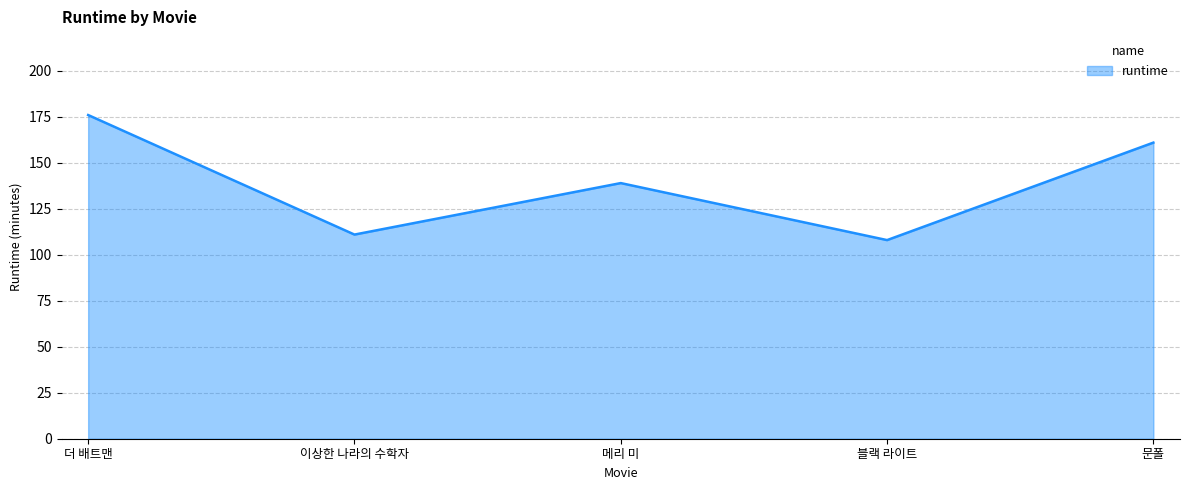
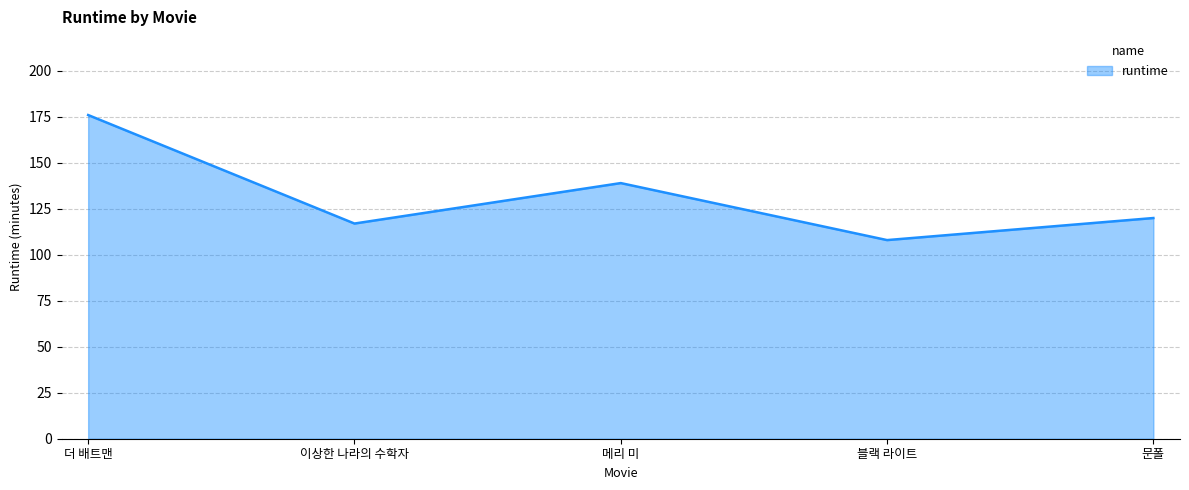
  {
    "더 배트맨": 176,
-   "이상한 나라의 수학자": 111,
+   "이상한 나라의 수학자": 117,
    "메리 미": 139,
    "블랙 라이트": 108,
-   "문폴": 161
+   "문폴": 120
  }
